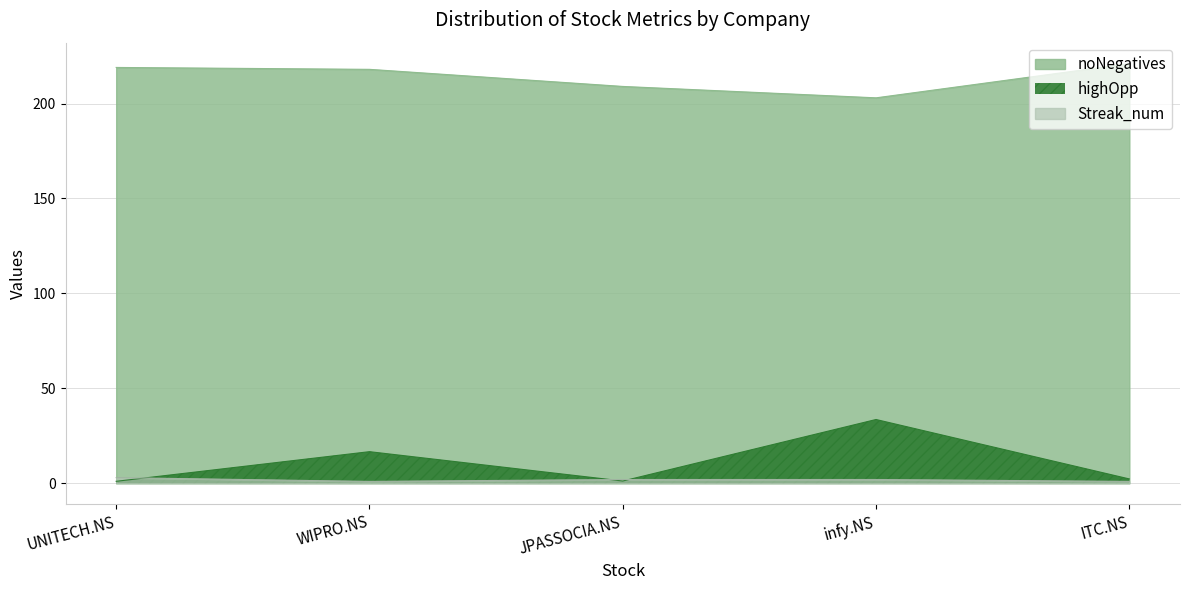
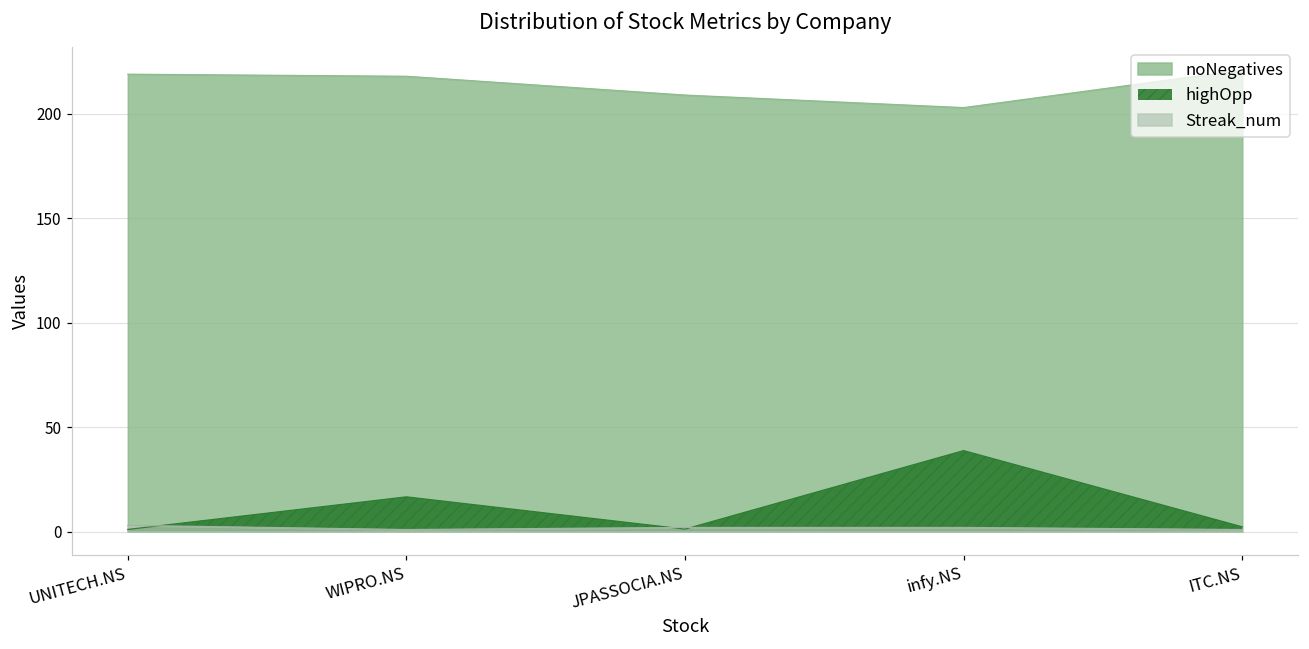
  {
    "highOpp": {
      "UNITECH.NS": 1,
      "WIPRO.NS": 17,
-     "infy.NS": 34
+     "infy.NS": 39
    }
  }
